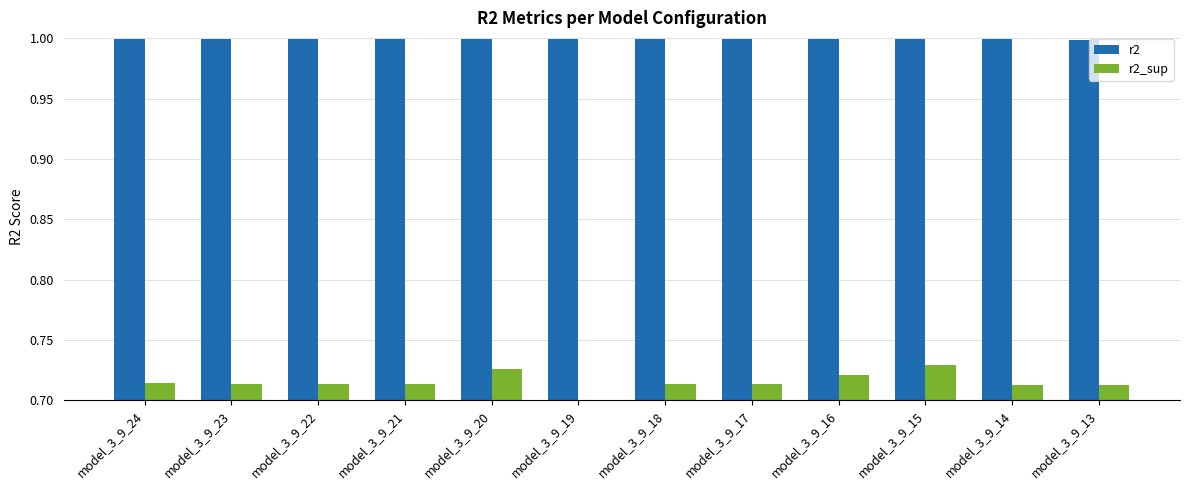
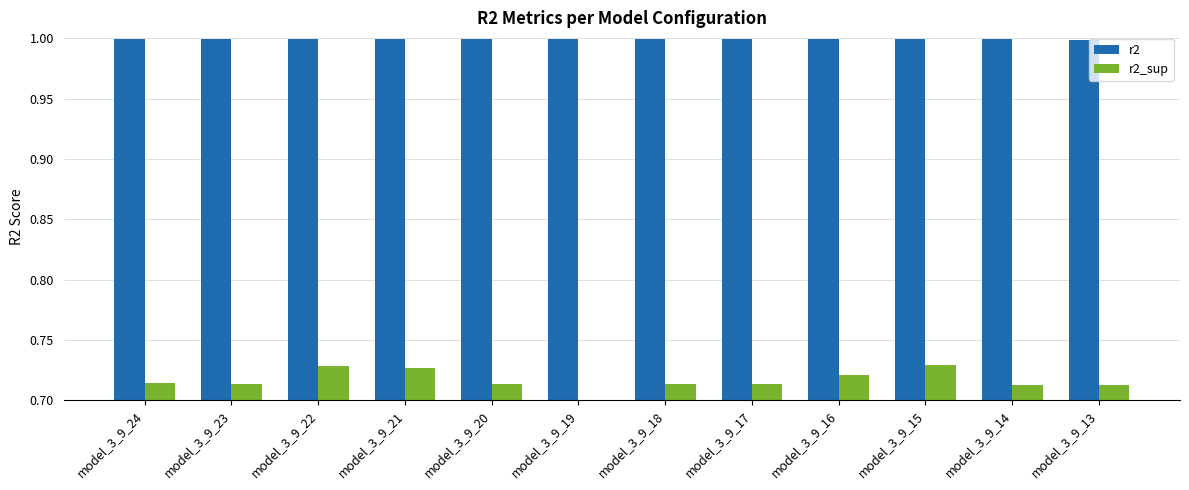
  {
    "r2": {
      "model_3_9_24": 0.999,
      "model_3_9_23": 0.999,
      "model_3_9_22": 0.999,
      "model_3_9_21": 0.999,
      "model_3_9_20": 0.999,
      "model_3_9_19": 0.999,
      "model_3_9_18": 0.999,
      "model_3_9_17": 0.999,
      "model_3_9_16": 0.999,
      "model_3_9_15": 0.999,
      "model_3_9_14": 0.999,
      "model_3_9_13": 0.999
    },
    "r2_sup": {
      "model_3_9_24": 0.714,
      "model_3_9_23": 0.714,
-     "model_3_9_22": 0.714,
-     "model_3_9_21": 0.714,
-     "model_3_9_20": 0.726,
+     "model_3_9_22": 0.728,
+     "model_3_9_21": 0.727,
+     "model_3_9_20": 0.714,
      "model_3_9_19": 0.698,
      "model_3_9_18": 0.713,
      "model_3_9_17": 0.713,
      "model_3_9_16": 0.721,
      "model_3_9_15": 0.729,
      "model_3_9_14": 0.713,
      "model_3_9_13": 0.713
    }
  }
